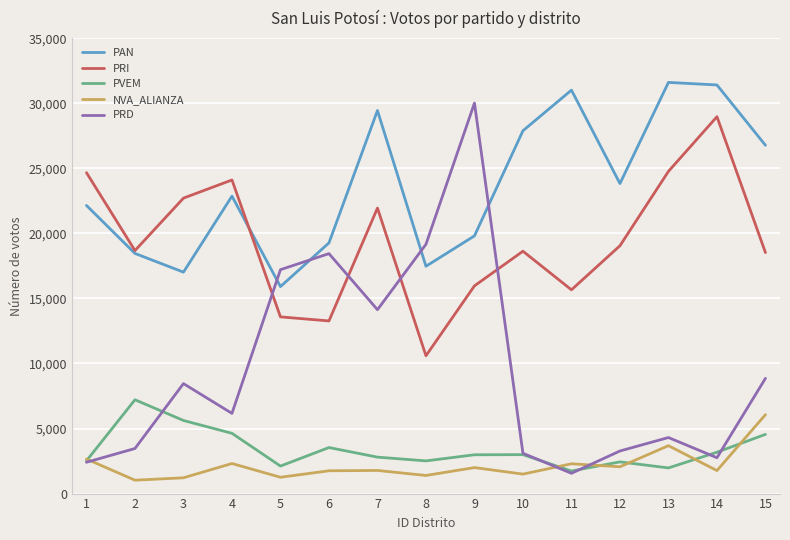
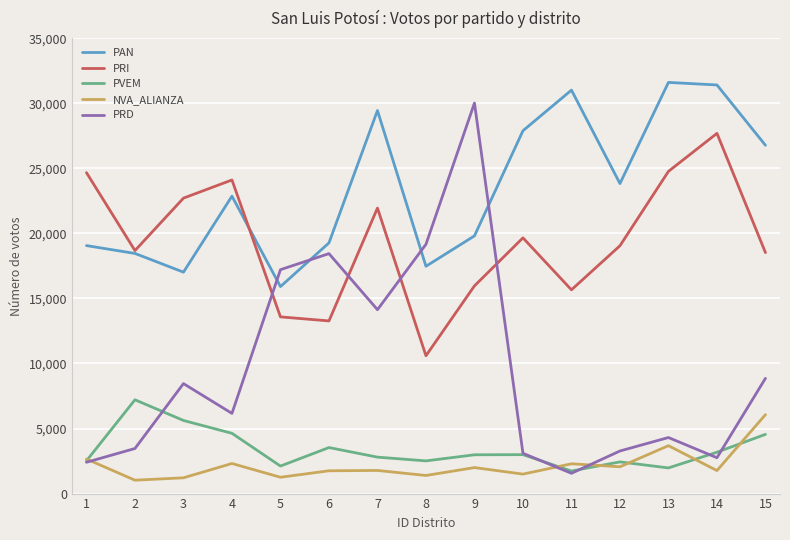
  {
    "PAN": {
-     "1": "22,100",
+     "1": "19,100",
      "2": "18,500",
      "3": "17,000",
      "4": "22,900",
      "5": "15,900",
      "6": "19,300",
      "7": "29,400",
      "8": "17,500",
      "9": "19,800",
      "10": "27,900",
      "11": "31,000",
      "12": "23,800",
      "13": "31,600",
      "14": "31,400",
      "15": "26,800"
    },
    "PRI": {
      "1": "24,700",
      "2": "18,700",
      "3": "22,700",
      "4": "24,100",
      "5": "13,600",
      "6": "13,300",
      "7": "21,900",
      "8": "10,600",
      "9": "16,000",
-     "10": "18,600",
+     "10": "19,700",
      "11": "15,700",
      "12": "19,100",
      "13": "24,800",
-     "14": "29,000",
+     "14": "27,700",
      "15": "18,500"
    },
    "PVEM": {
      "2": "7,200",
      "3": "5,600",
      "4": "4,600",
      "5": "2,100",
      "6": "3,500",
      "7": "2,800",
      "8": "2,500",
      "9": "3,000",
      "12": "2,400",
      "13": "2,000",
      "14": "3,200",
      "15": "4,600"
    },
    "NVA_ALIANZA": {
      "2": "1,000",
      "3": "1,200",
      "4": "2,300",
      "5": "1,300",
      "6": "1,800",
      "7": "1,800",
      "8": "1,400",
      "9": "2,000",
      "10": "1,500",
      "11": "2,300",
      "12": "2,100",
      "13": "3,700",
      "14": "1,800",
      "15": "6,100"
    },
    "PRD": {
      "2": "3,500",
      "3": "8,500",
      "4": "6,200",
      "5": "17,200",
      "6": "18,400",
      "7": "14,100",
      "8": "19,200",
      "9": "30,000",
      "12": "3,300",
      "13": "4,300",
      "14": "2,800",
      "15": "8,900"
    }
  }
